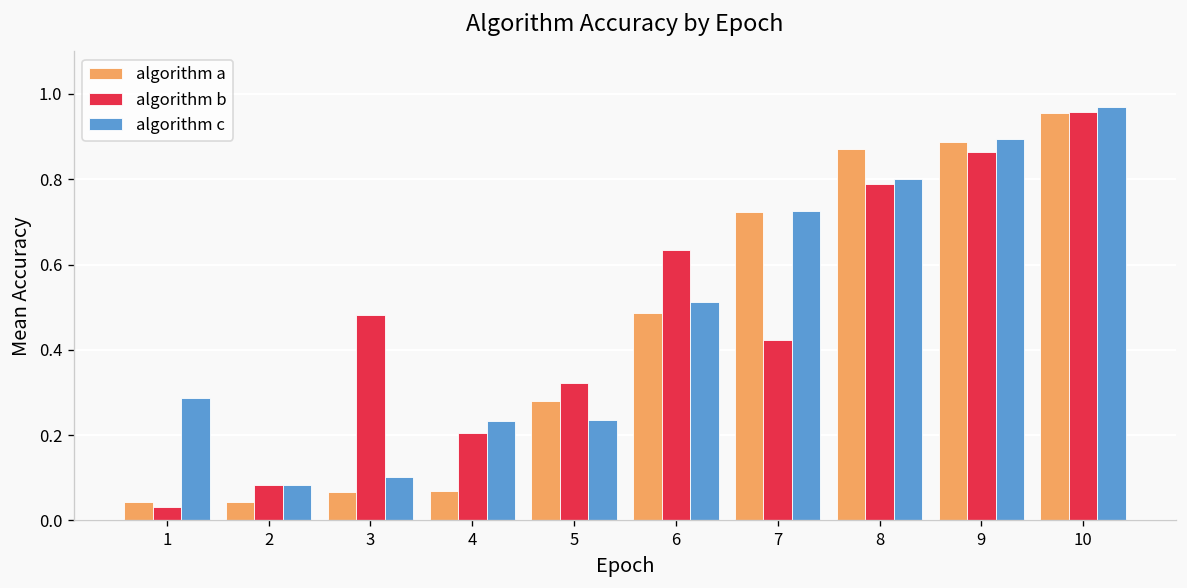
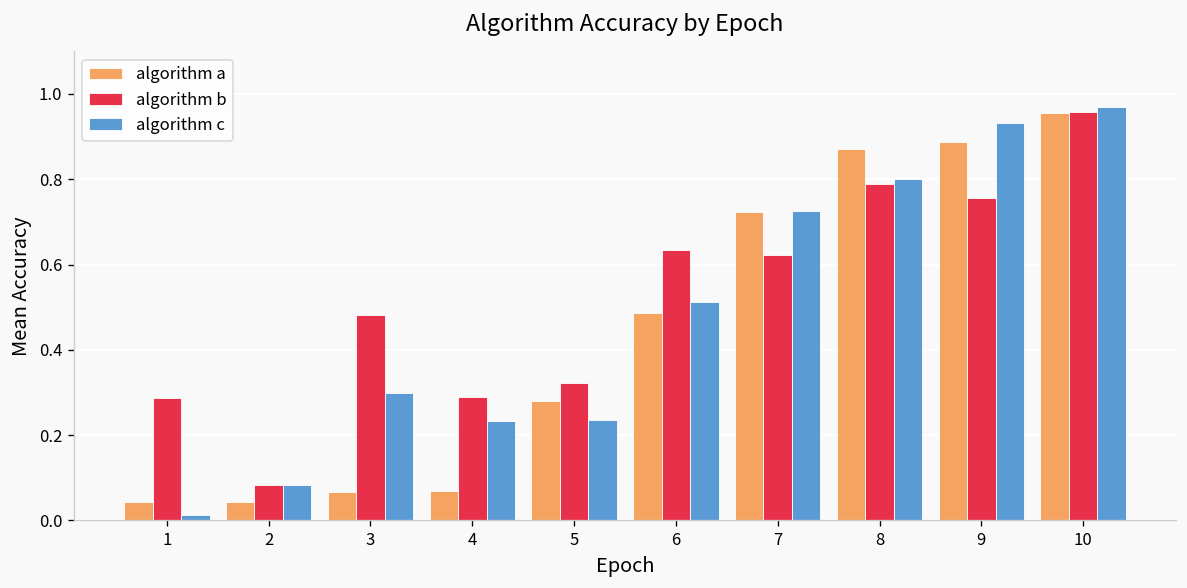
  {
    "algorithm a": {
      "1": 0.04,
      "2": 0.04,
      "3": 0.07,
      "4": 0.07,
      "5": 0.28,
      "6": 0.49,
      "7": 0.72,
      "8": 0.87,
      "9": 0.89,
      "10": 0.96
    },
    "algorithm b": {
-     "1": 0.03,
+     "1": 0.29,
      "2": 0.08,
      "3": 0.48,
-     "4": 0.20,
+     "4": 0.29,
      "5": 0.32,
      "6": 0.63,
-     "7": 0.42,
+     "7": 0.62,
      "8": 0.79,
-     "9": 0.86,
+     "9": 0.76,
      "10": 0.96
    },
    "algorithm c": {
-     "1": 0.29,
+     "1": 0.01,
      "2": 0.08,
-     "3": 0.10,
+     "3": 0.30,
      "4": 0.23,
      "5": 0.24,
      "6": 0.51,
      "7": 0.73,
      "8": 0.80,
-     "9": 0.89,
+     "9": 0.93,
      "10": 0.97
    }
  }
